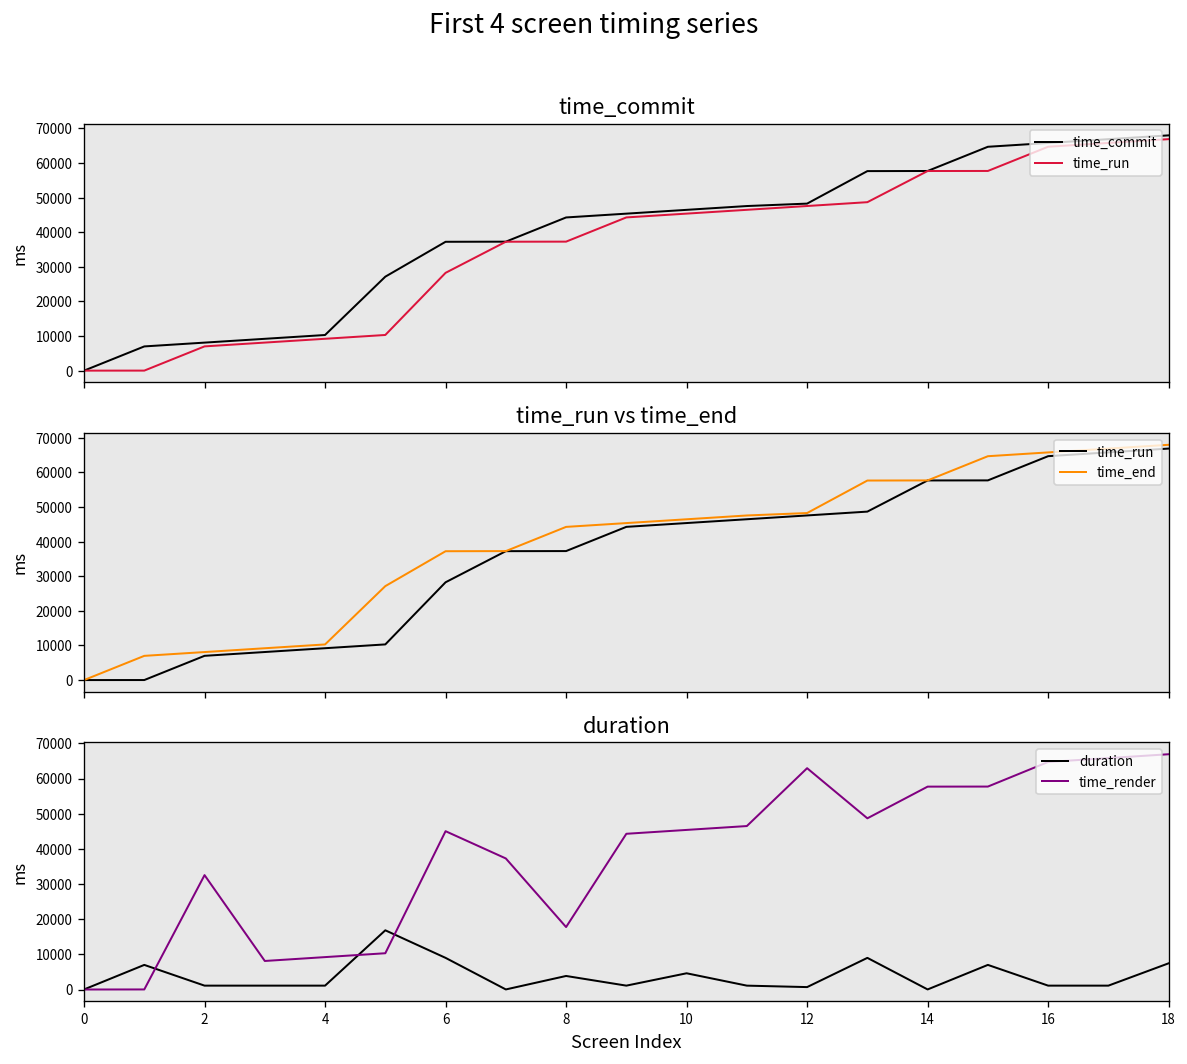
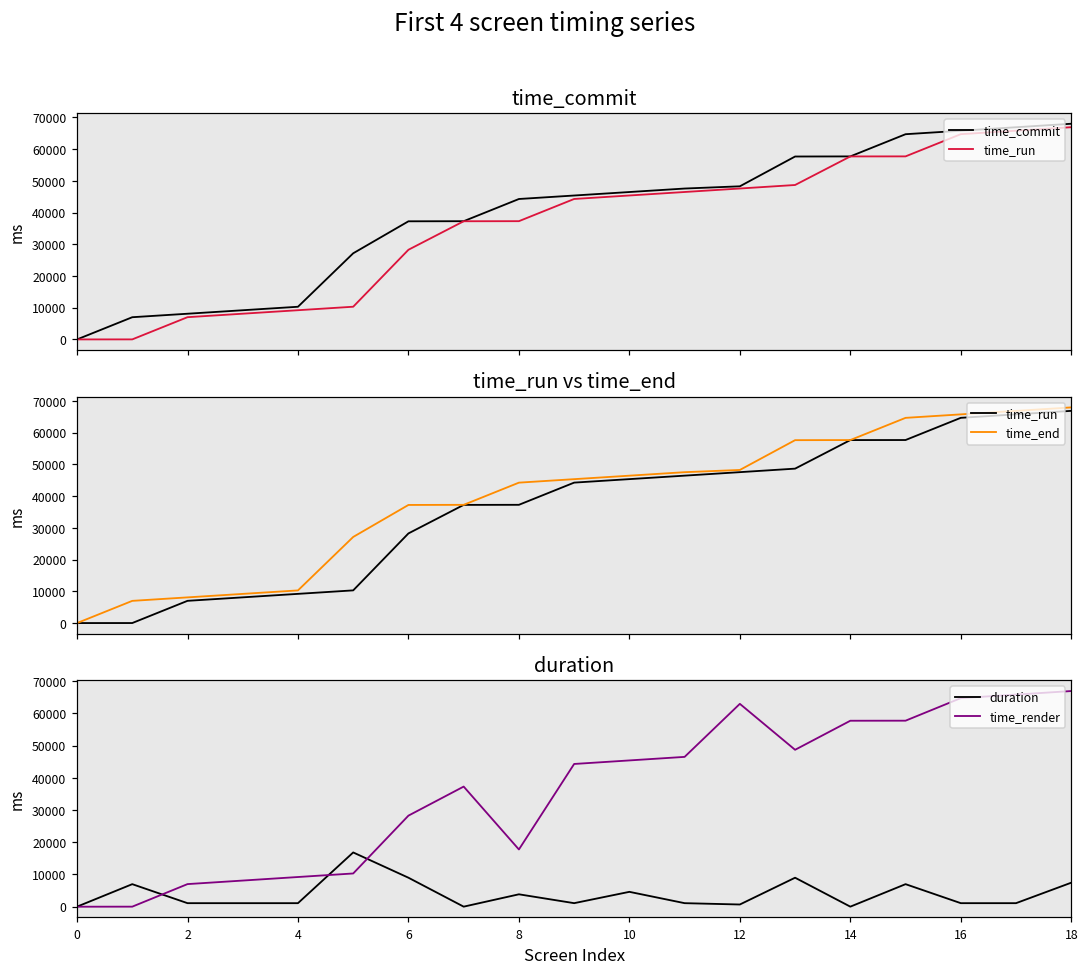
  {
    "duration": {
      "duration": {
        "2": 1000,
        "4": 1000,
        "6": 9000,
        "8": 4000,
        "10": 5000,
        "12": 1000,
        "14": 0,
        "16": 1000,
        "18": 7000
      },
      "time_render": {
-       "2": 33000,
+       "2": 7000,
        "4": 9000,
-       "6": 45000,
+       "6": 28000,
        "8": 18000,
        "10": 45000,
        "12": 63000,
        "14": 58000,
        "18": 67000
      }
    }
  }
